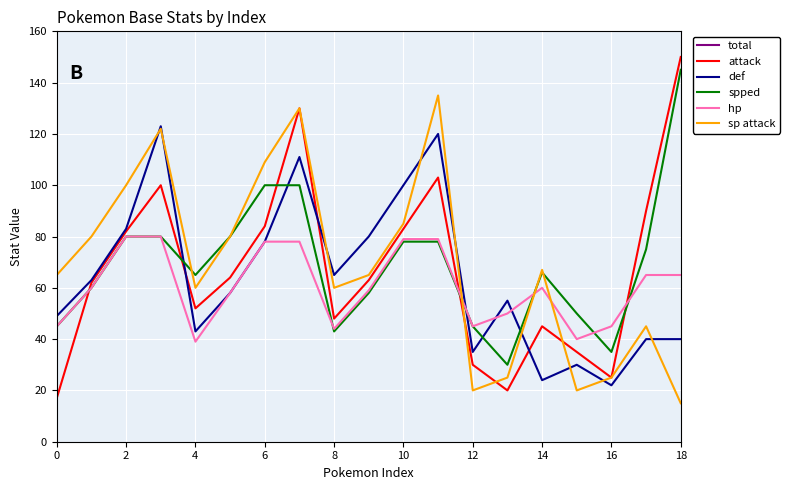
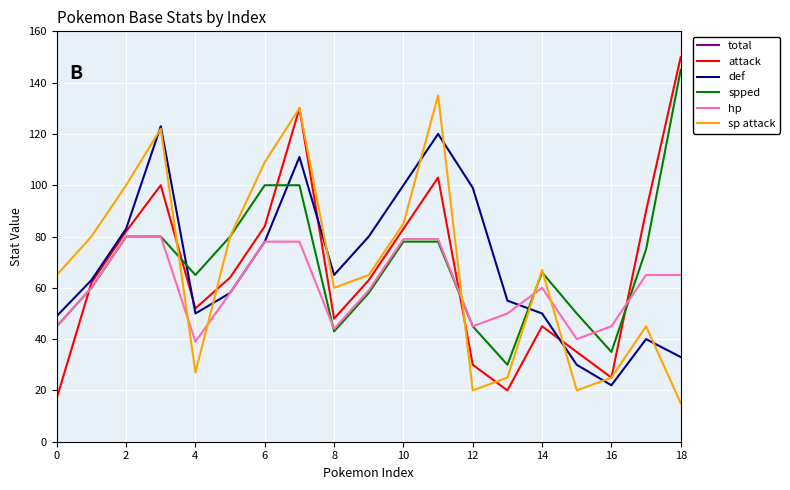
  {
    "attack": {
      "0": 17,
      "2": 82,
      "4": 52,
      "6": 84,
      "8": 48,
      "10": 83,
      "12": 30,
      "14": 45,
      "18": 150
    },
    "def": {
      "0": 49,
      "2": 83,
-     "4": 43,
+     "4": 50,
      "8": 65,
      "10": 100,
-     "12": 35,
-     "14": 24,
+     "12": 99,
+     "14": 50,
      "16": 22,
-     "18": 40
+     "18": 33
    },
    "spped": {
      "4": 65,
      "6": 100,
      "10": 78,
      "16": 35,
      "18": 145
    },
    "hp": {
      "4": 39,
      "10": 79,
      "14": 60,
      "16": 45,
      "18": 65
    },
    "sp attack": {
      "0": 65,
      "2": 100,
-     "4": 60,
+     "4": 27,
      "6": 109,
      "8": 60,
      "10": 85,
      "12": 20,
      "18": 15
    }
  }
